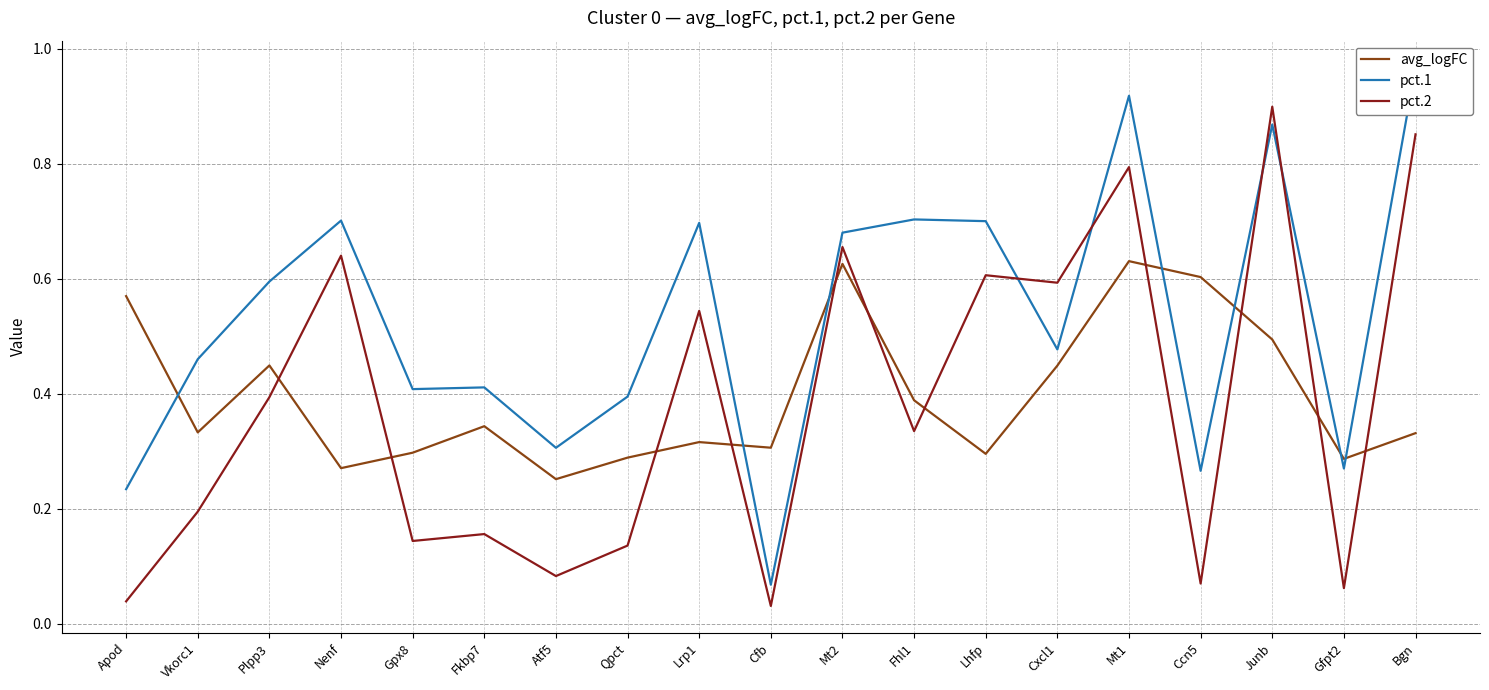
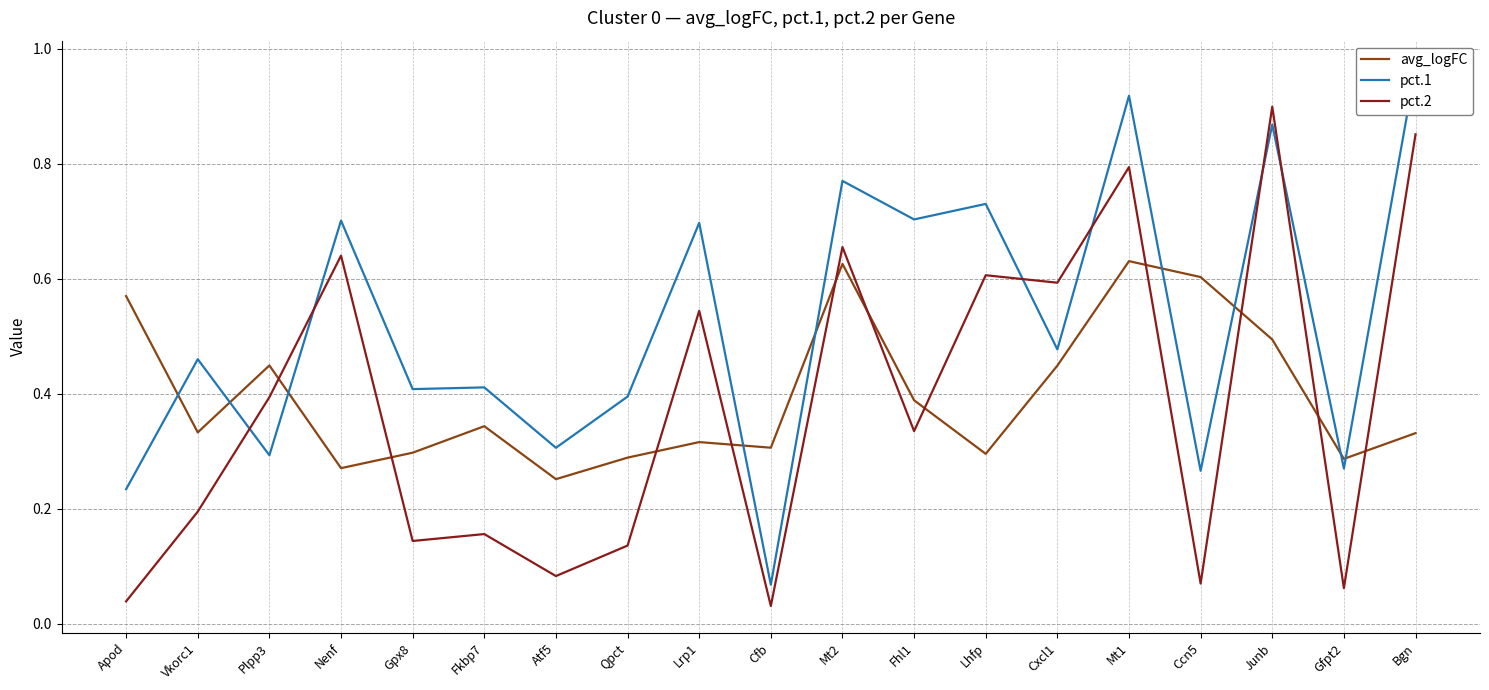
  {
    "pct.1": {
      "Apod": 0.23,
      "Vkorc1": 0.46,
-     "Plpp3": 0.60,
+     "Plpp3": 0.29,
      "Nenf": 0.70,
      "Gpx8": 0.41,
      "Fkbp7": 0.41,
      "Atf5": 0.31,
      "Qpct": 0.40,
      "Lrp1": 0.70,
      "Cfb": 0.07,
-     "Mt2": 0.68,
+     "Mt2": 0.77,
      "Fhl1": 0.70,
-     "Lhfp": 0.70,
+     "Lhfp": 0.73,
      "Cxcl1": 0.48,
      "Mt1": 0.92,
      "Ccn5": 0.27,
      "Junb": 0.87,
      "Gfpt2": 0.27
    }
  }
